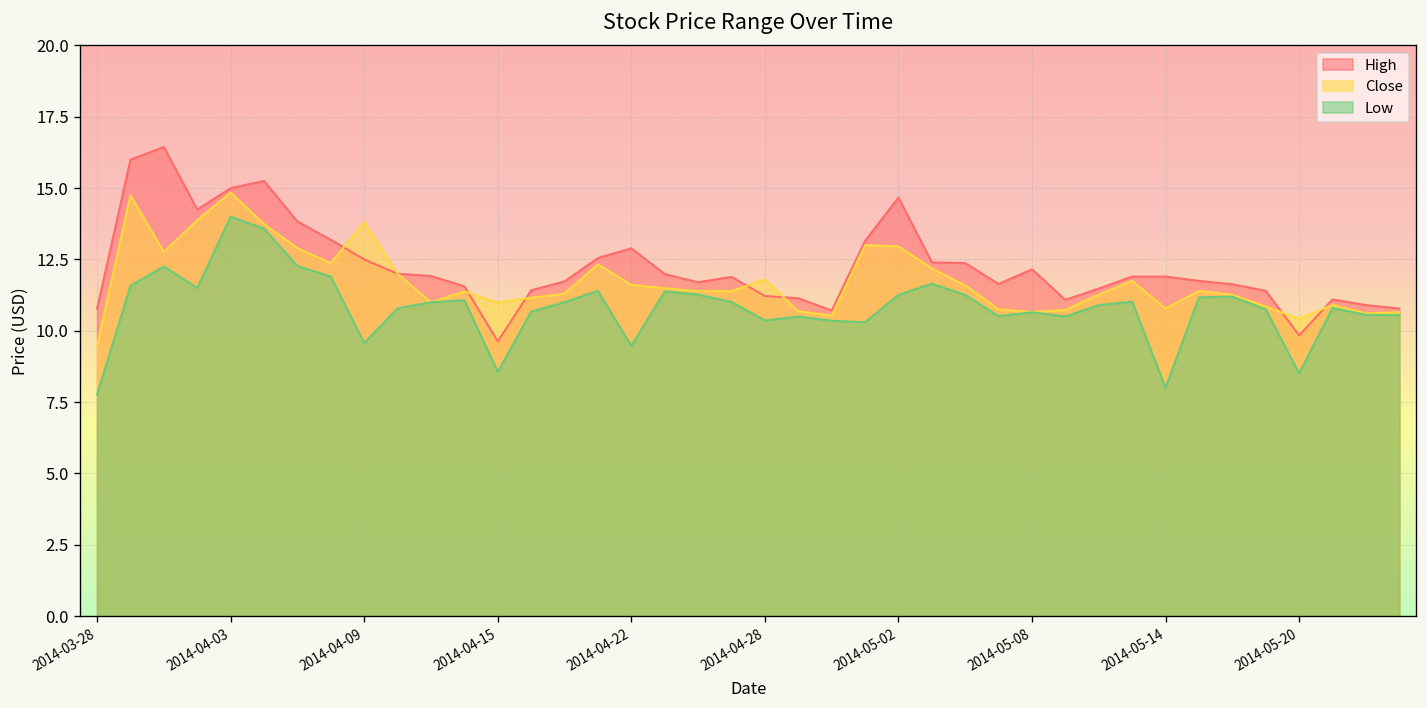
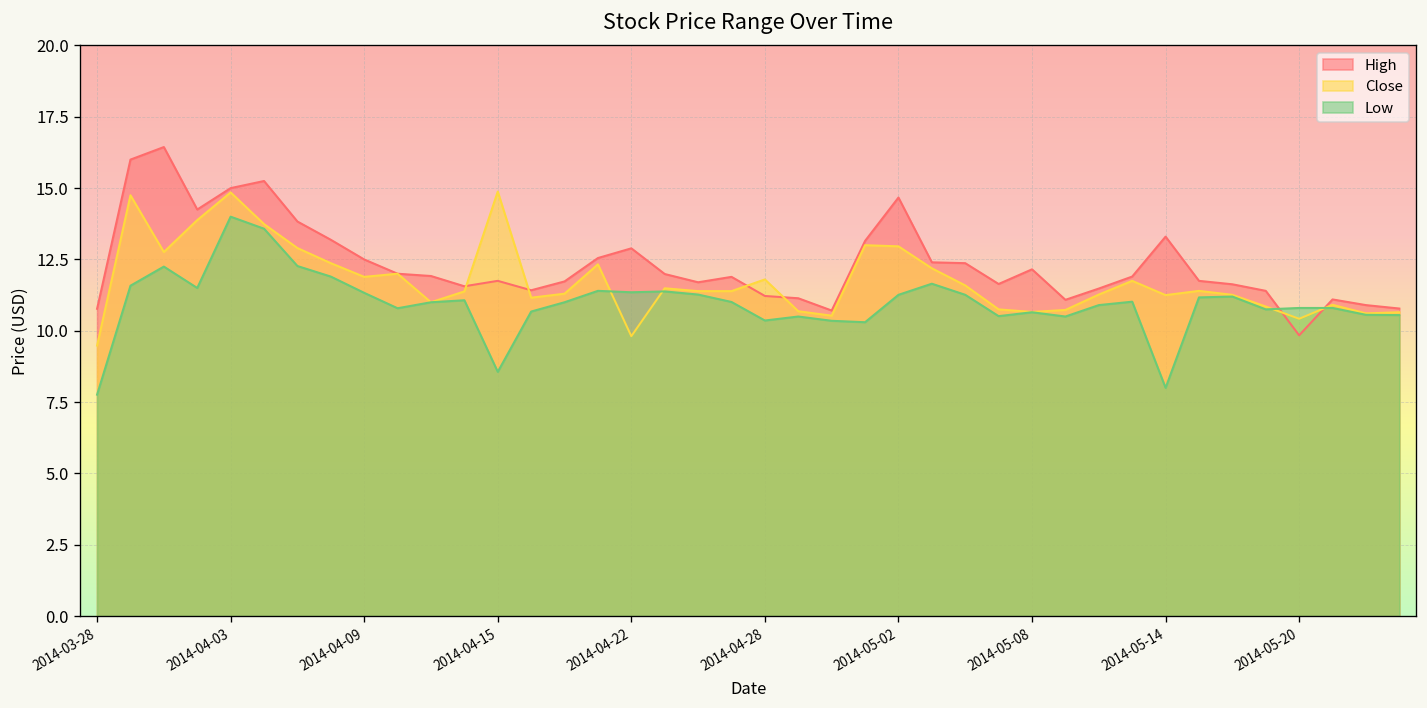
  {
    "High": {
      "2014-03-28": 10.8,
      "2014-04-03": 15.0,
      "2014-04-09": 12.5,
-     "2014-04-15": 9.6,
+     "2014-04-15": 11.8,
      "2014-04-22": 12.9,
      "2014-04-28": 11.2,
      "2014-05-02": 14.7,
      "2014-05-08": 12.2,
-     "2014-05-14": 11.9,
+     "2014-05-14": 13.3,
      "2014-05-20": 9.8
    },
    "Close": {
      "2014-03-28": 9.5,
      "2014-04-03": 14.9,
-     "2014-04-09": 13.8,
-     "2014-04-15": 11.0,
-     "2014-04-22": 11.6,
+     "2014-04-09": 11.9,
+     "2014-04-15": 14.9,
+     "2014-04-22": 9.8,
      "2014-04-28": 11.8,
      "2014-05-02": 13.0,
-     "2014-05-14": 10.8,
+     "2014-05-14": 11.3,
      "2014-05-20": 10.4
    },
    "Low": {
      "2014-03-28": 7.8,
      "2014-04-03": 14.0,
-     "2014-04-09": 9.6,
+     "2014-04-09": 11.3,
      "2014-04-15": 8.6,
-     "2014-04-22": 9.5,
+     "2014-04-22": 11.4,
      "2014-04-28": 10.4,
      "2014-05-02": 11.3,
      "2014-05-14": 8.0,
-     "2014-05-20": 8.5
+     "2014-05-20": 10.8
    }
  }
